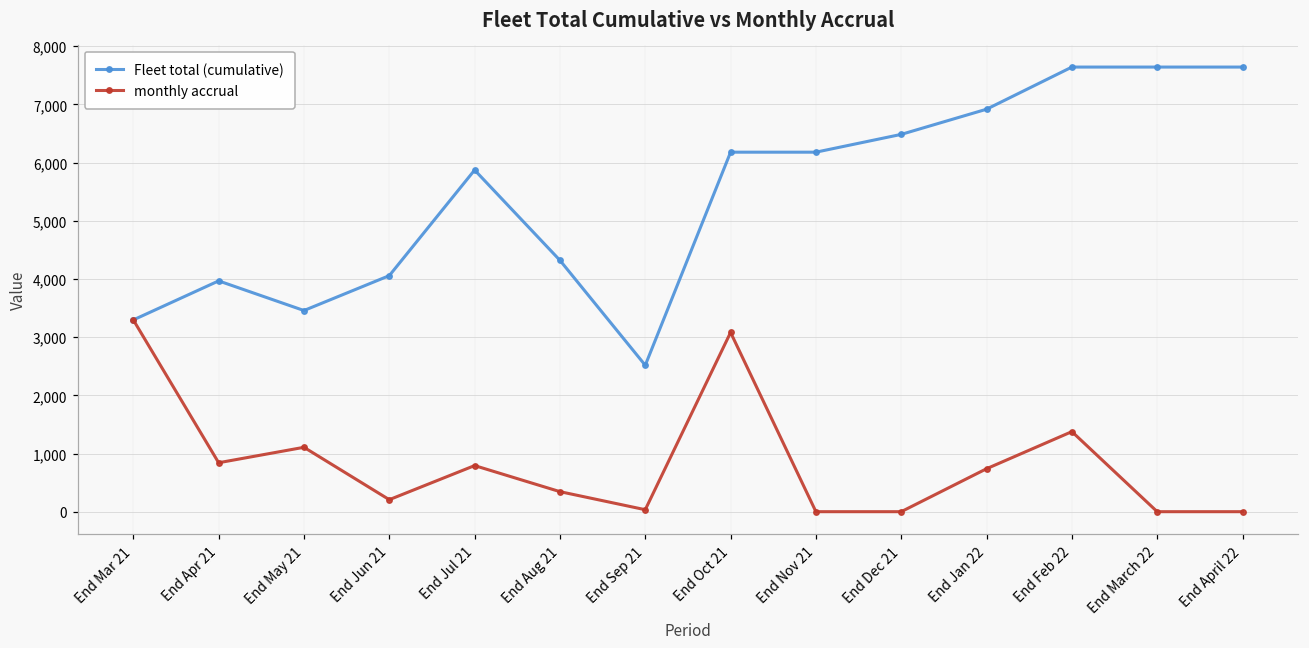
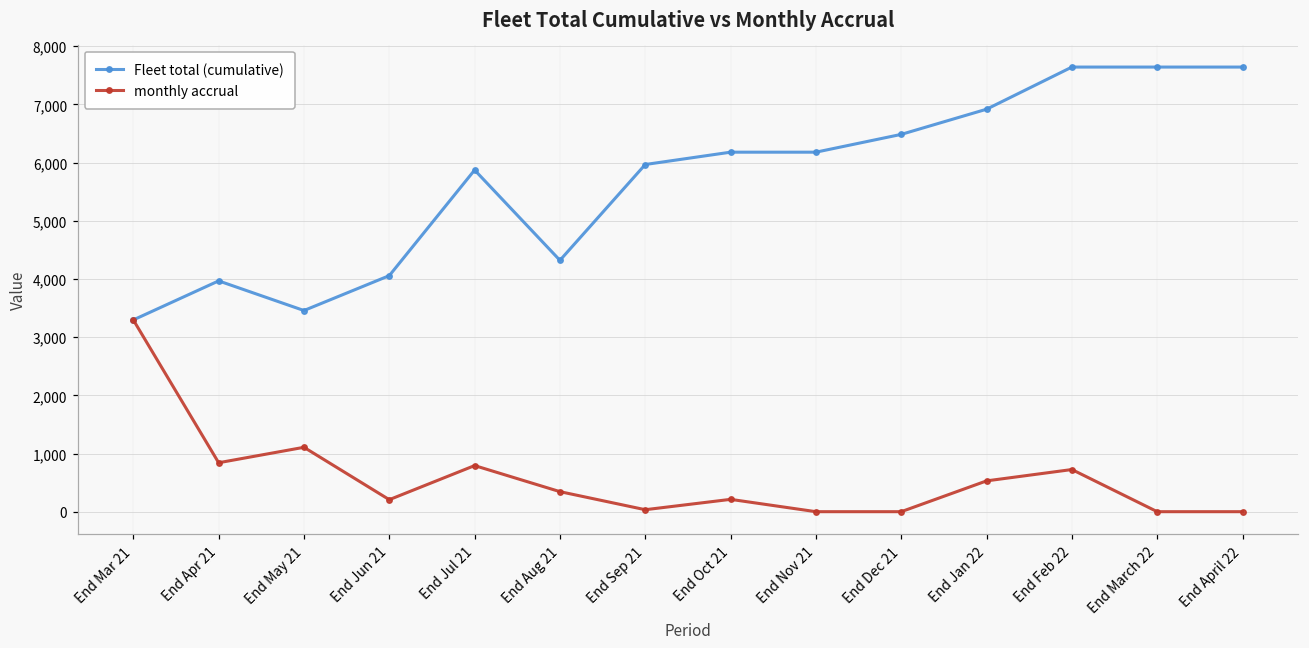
  {
    "Fleet total (cumulative)": {
      "End Apr 21": "4,000",
      "End May 21": "3,500",
      "End Jun 21": "4,100",
      "End Jul 21": "5,900",
      "End Aug 21": "4,300",
-     "End Sep 21": "2,500",
+     "End Sep 21": "6,000",
      "End Oct 21": "6,200",
      "End Nov 21": "6,200",
      "End Dec 21": "6,500",
      "End Jan 22": "6,900",
      "End Feb 22": "7,600",
      "End March 22": "7,600",
      "End April 22": "7,600"
    },
    "monthly accrual": {
      "End Apr 21": "800",
      "End May 21": "1,100",
      "End Jun 21": "200",
      "End Jul 21": "800",
      "End Aug 21": "300",
      "End Sep 21": "0",
-     "End Oct 21": "3,100",
+     "End Oct 21": "200",
      "End Nov 21": "0",
      "End Dec 21": "0",
-     "End Jan 22": "700",
-     "End Feb 22": "1,400",
+     "End Jan 22": "500",
+     "End Feb 22": "700",
      "End March 22": "0",
      "End April 22": "0"
    }
  }
